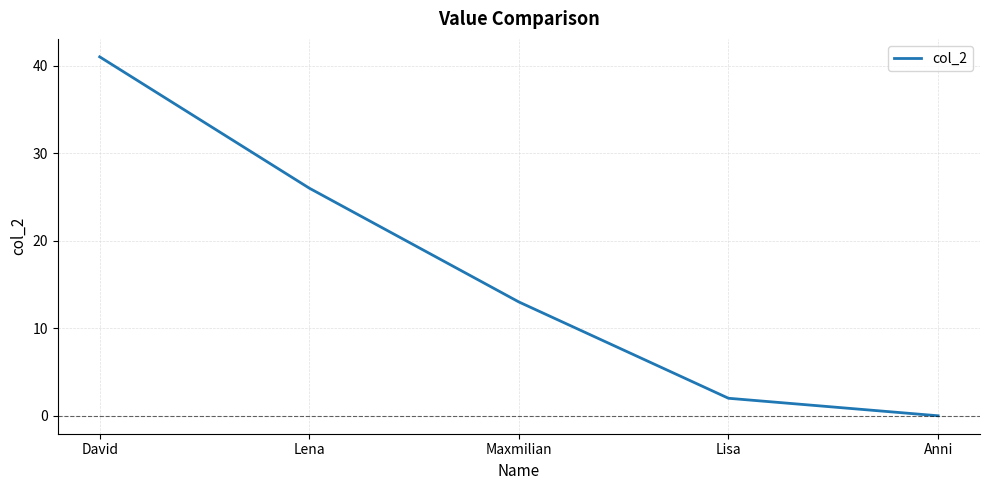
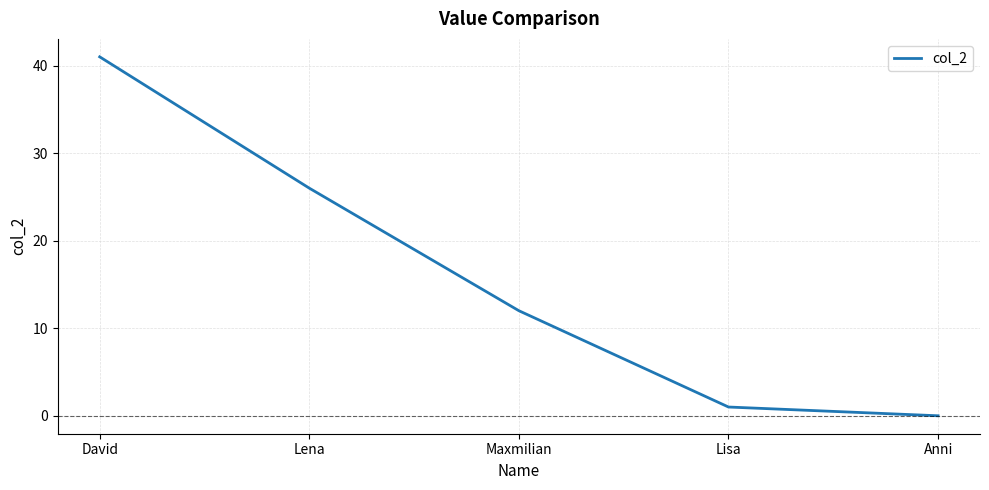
  {
    "David": 41,
    "Lena": 26,
-   "Maxmilian": 13,
-   "Lisa": 2,
+   "Maxmilian": 12,
+   "Lisa": 1,
    "Anni": 0
  }
